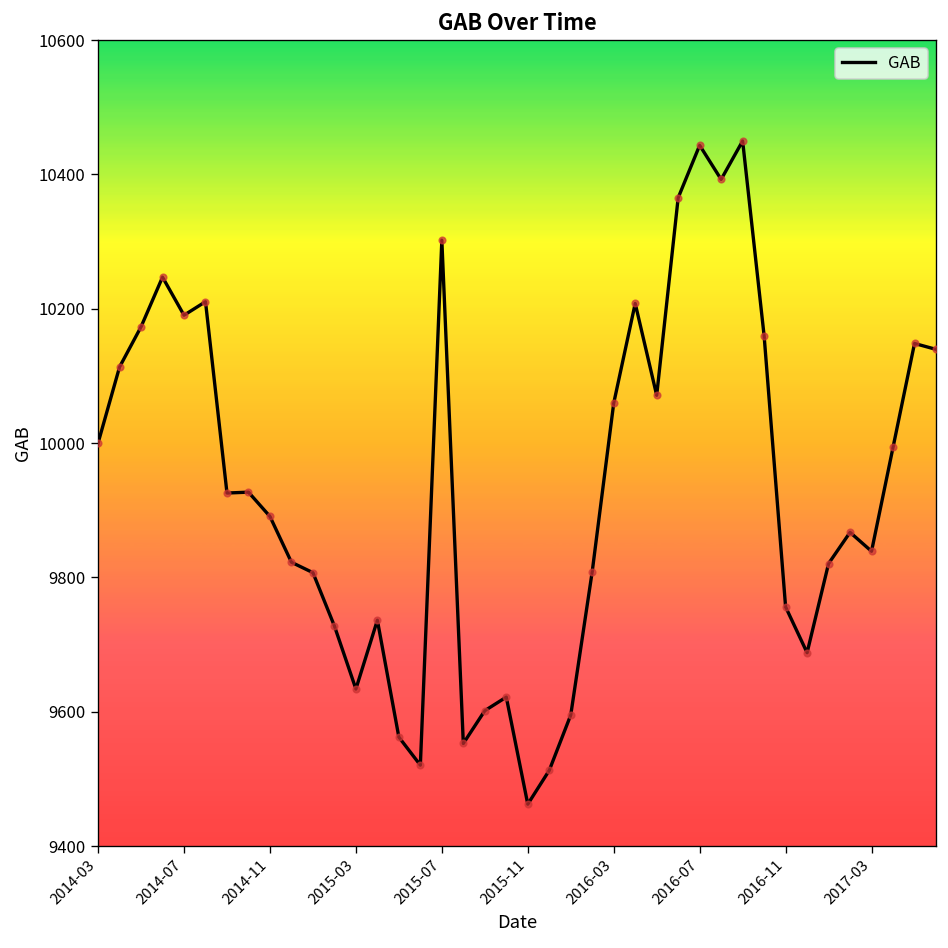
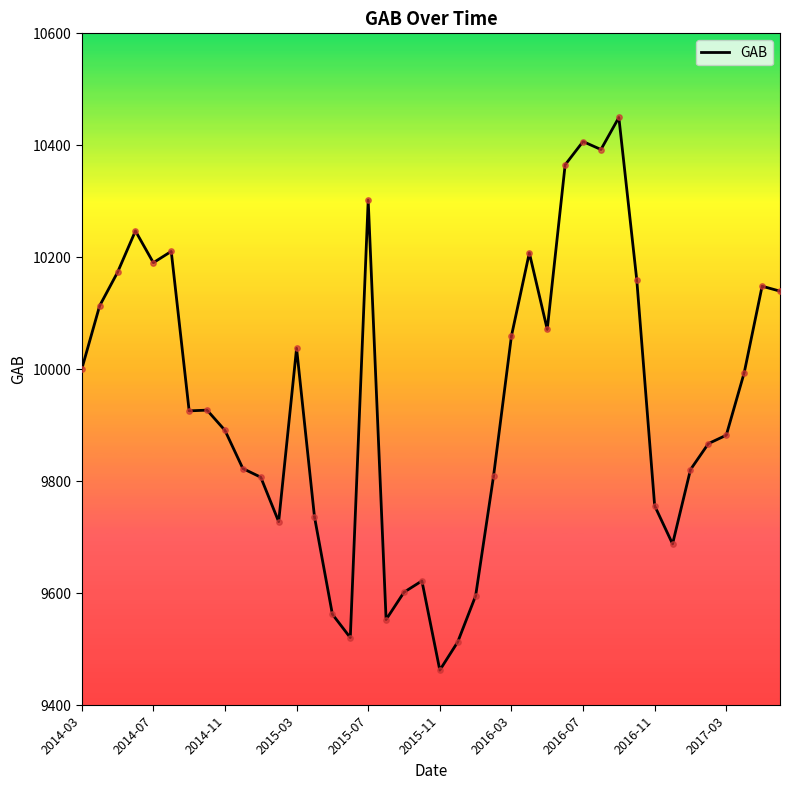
  {
    "2014-03": 10000,
    "2014-07": 10190,
    "2014-11": 9890,
-   "2015-03": 9630,
+   "2015-03": 10040,
    "2015-07": 10300,
    "2015-11": 9460,
    "2016-03": 10060,
-   "2016-07": 10440,
+   "2016-07": 10410,
    "2016-11": 9760,
-   "2017-03": 9840
+   "2017-03": 9880
  }
